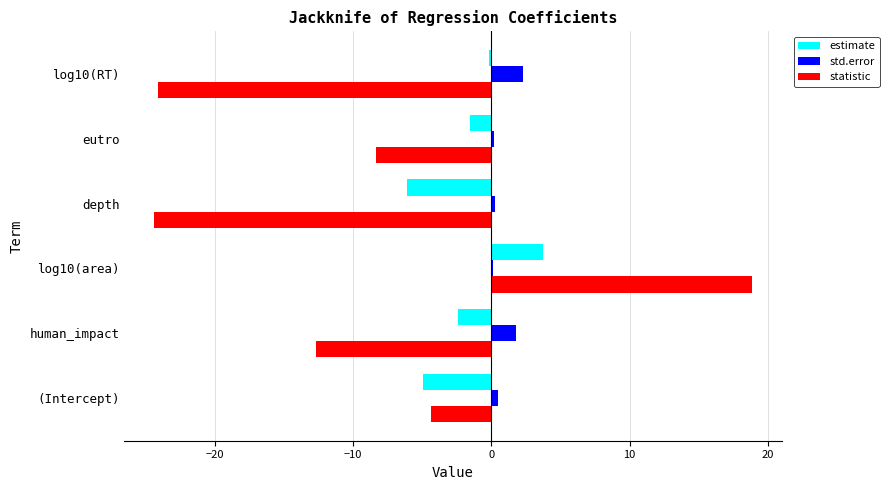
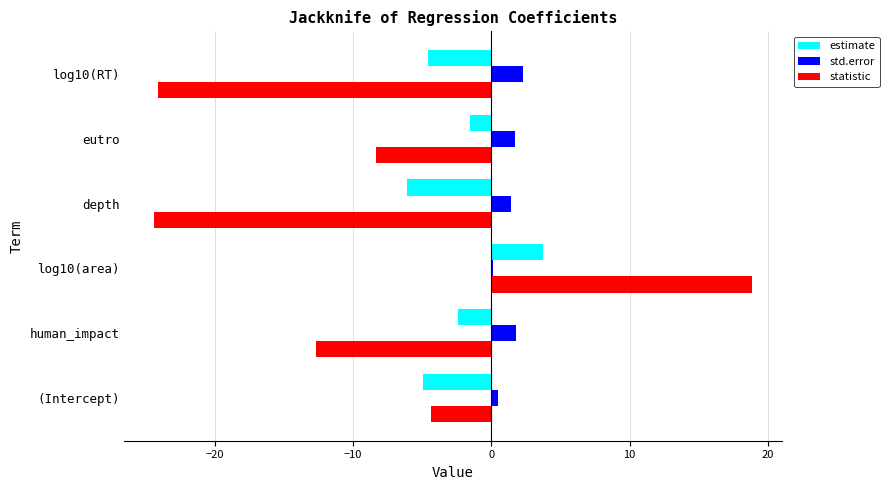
  {
    "estimate": {
-     "log10(RT)": -0.2,
+     "log10(RT)": -4.6,
      "eutro": -1.6,
      "depth": -6.1,
      "log10(area)": 3.7,
      "human_impact": -2.4,
      "(Intercept)": -5.0
    },
    "std.error": {
      "log10(RT)": 2.3,
-     "eutro": 0.2,
-     "depth": 0.2,
+     "eutro": 1.7,
+     "depth": 1.4,
      "human_impact": 1.8,
      "(Intercept)": 0.5
    },
    "statistic": {
      "log10(RT)": -24.1,
      "eutro": -8.3,
      "depth": -24.4,
      "log10(area)": 18.8,
      "human_impact": -12.7,
      "(Intercept)": -4.4
    }
  }
